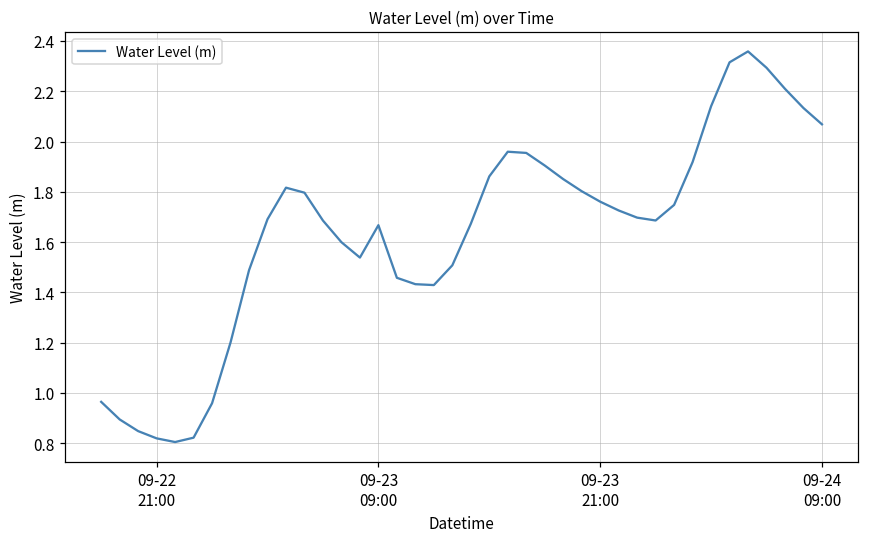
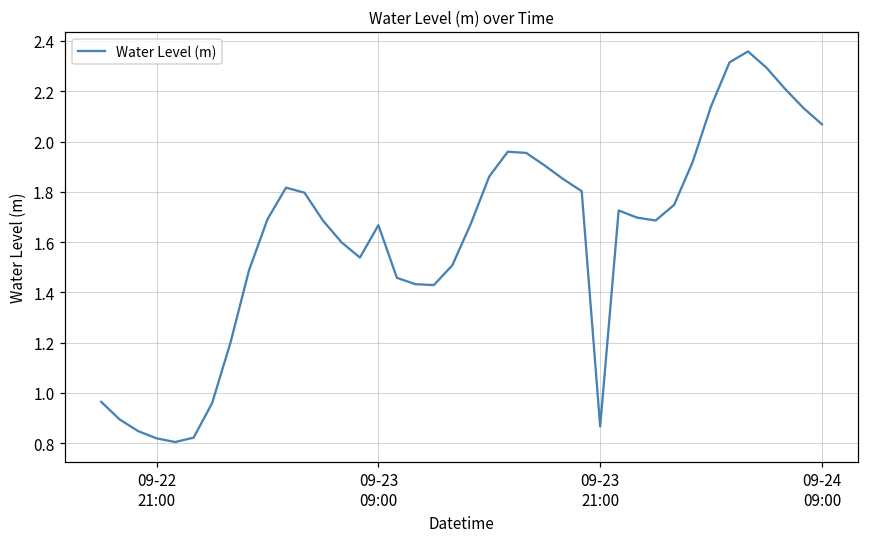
  {
    "09-22 21:00": 0.82,
    "09-23 09:00": 1.67,
-   "09-23 21:00": 1.76,
+   "09-23 21:00": 0.87,
    "09-24 09:00": 2.07
  }
